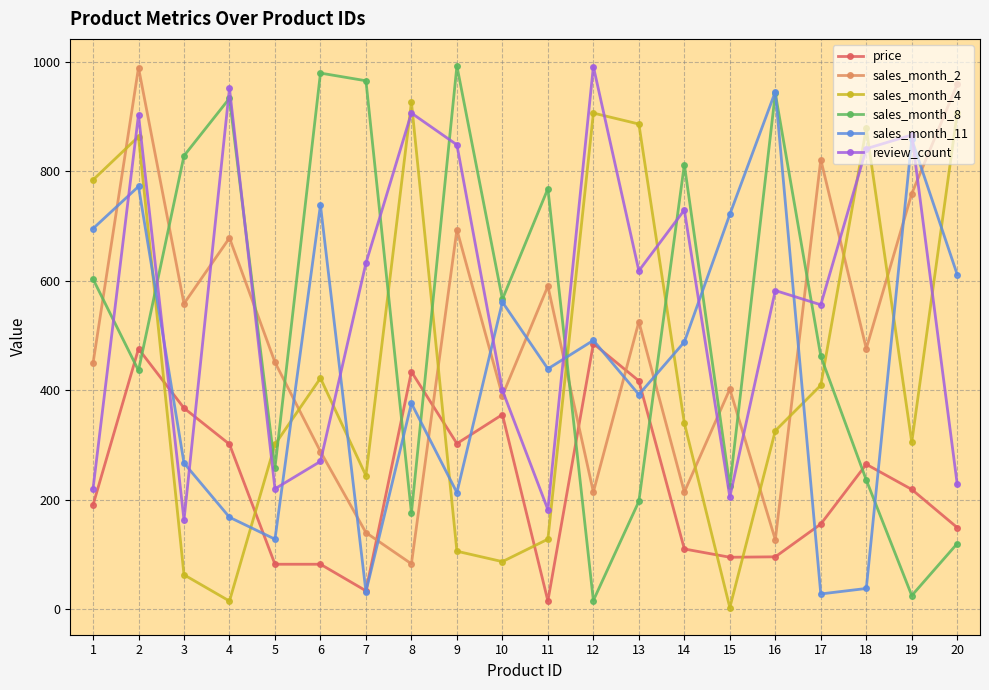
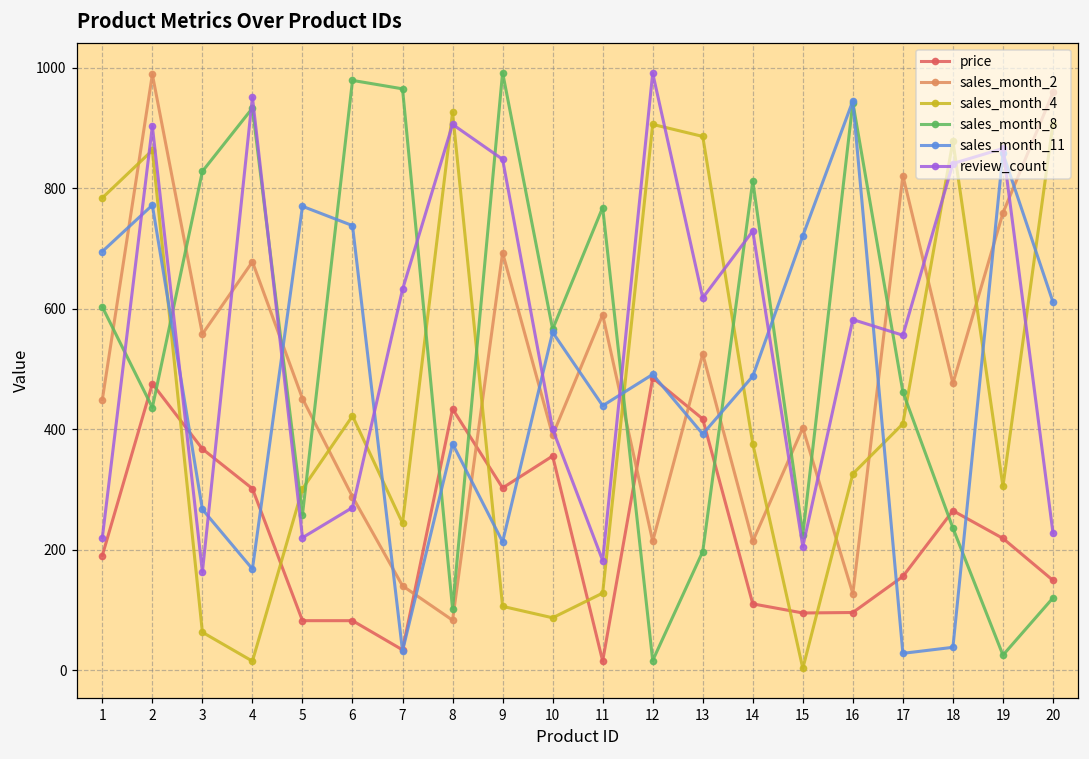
  {
    "sales_month_4": {
      "1": 780,
      "2": 860,
      "3": 60,
      "4": 20,
      "5": 300,
      "6": 420,
      "7": 240,
      "8": 930,
      "9": 110,
      "10": 90,
      "11": 130,
      "12": 910,
      "13": 890,
-     "14": 340,
+     "14": 380,
      "15": 0,
      "16": 330,
      "17": 410,
      "19": 310
    },
    "sales_month_8": {
      "1": 600,
      "2": 440,
      "3": 830,
      "4": 930,
      "5": 260,
      "6": 980,
      "7": 970,
-     "8": 180,
+     "8": 100,
      "9": 990,
      "10": 570,
      "11": 770,
      "12": 20,
      "13": 200,
      "14": 810,
      "15": 230,
      "17": 460,
      "18": 240,
      "19": 30,
      "20": 120
    },
    "sales_month_11": {
      "1": 700,
      "2": 770,
      "3": 270,
      "4": 170,
-     "5": 130,
+     "5": 770,
      "6": 740,
      "8": 380,
      "9": 210,
      "10": 560,
      "11": 440,
      "12": 490,
      "13": 390,
      "14": 490,
      "15": 720,
      "17": 30,
      "18": 40,
      "20": 610
    },
    "review_count": {
      "1": 220,
      "2": 900,
      "3": 160,
      "4": 950,
      "5": 220,
      "6": 270,
      "7": 630,
      "8": 910,
      "9": 850,
      "10": 400,
      "11": 180,
      "12": 990,
      "13": 620,
      "14": 730,
      "15": 210,
      "16": 580,
      "17": 560,
      "20": 230
    }
  }
